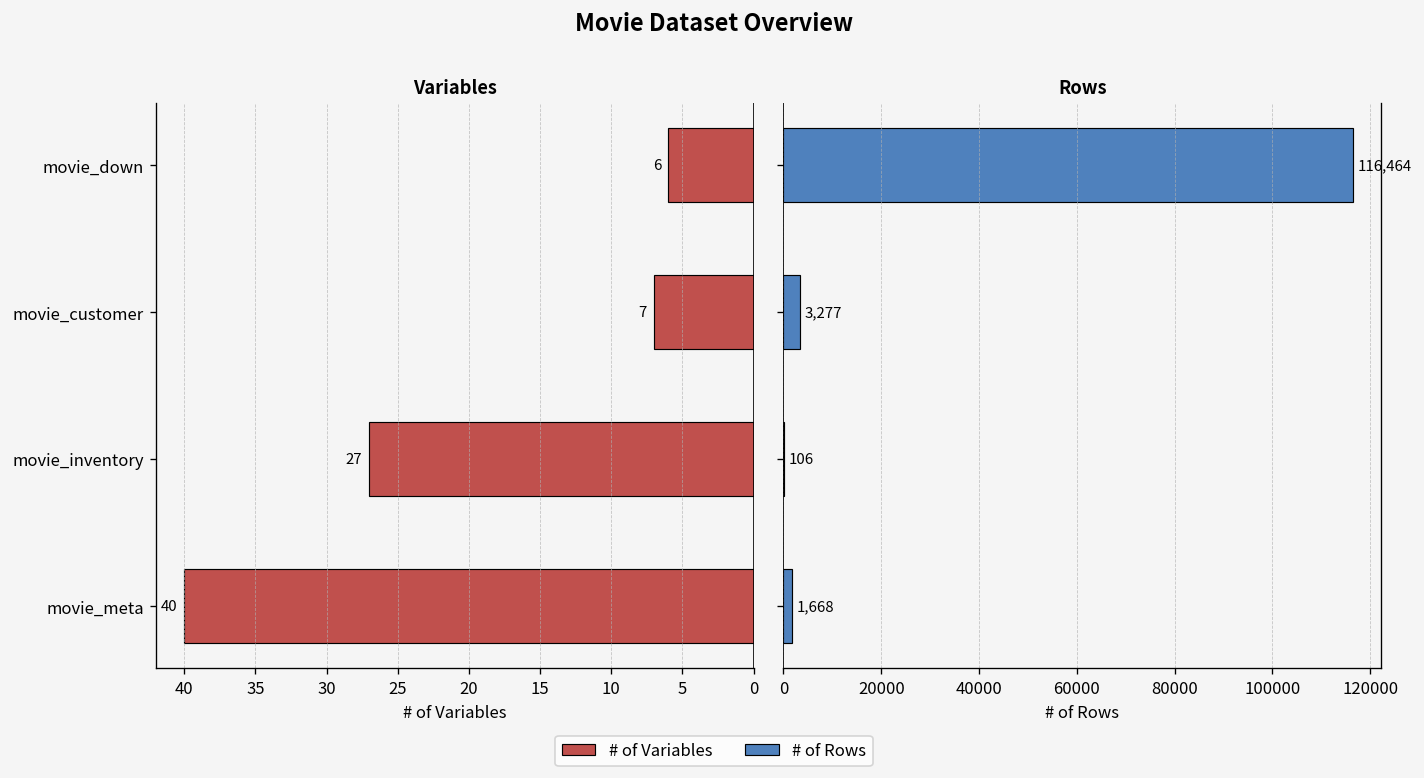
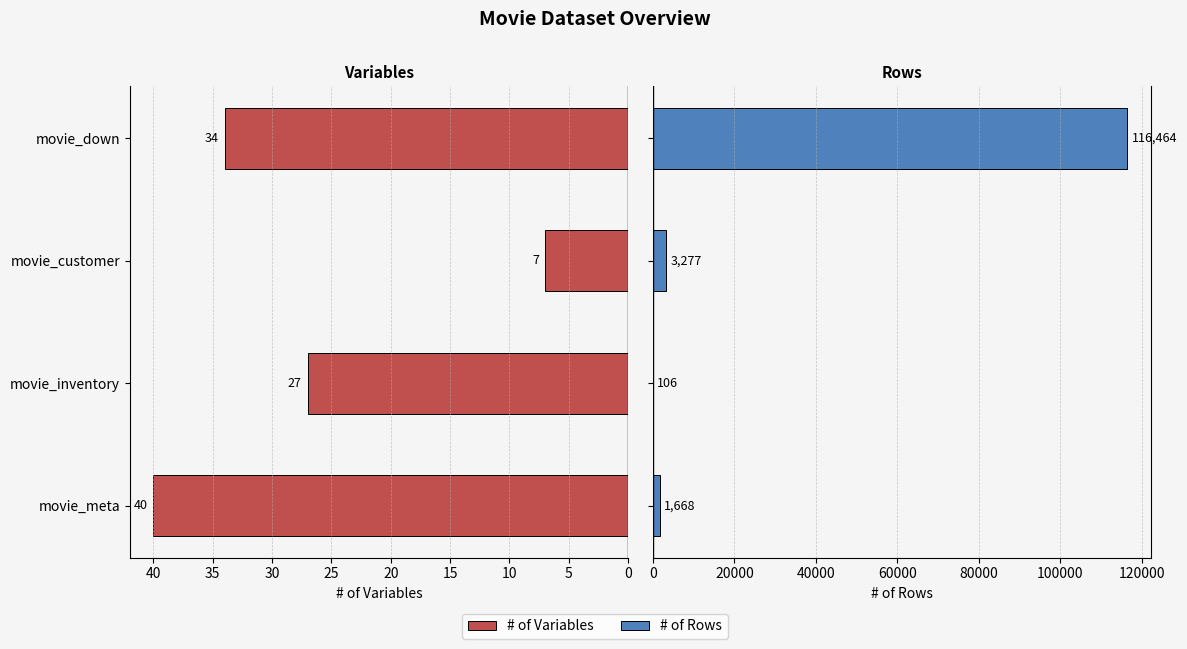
  {
    "Variables": {
-     "movie_down": 6,
+     "movie_down": 34,
      "movie_customer": 7,
      "movie_inventory": 27,
      "movie_meta": 40
    }
  }
